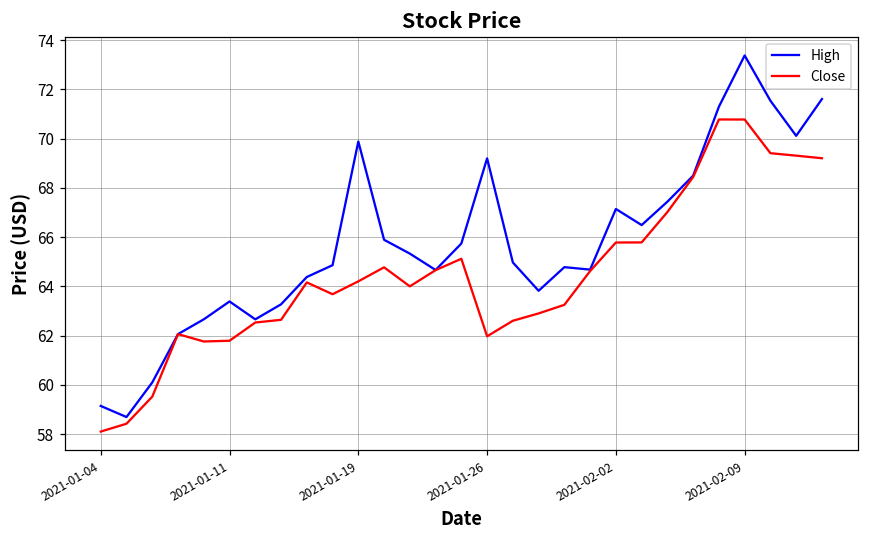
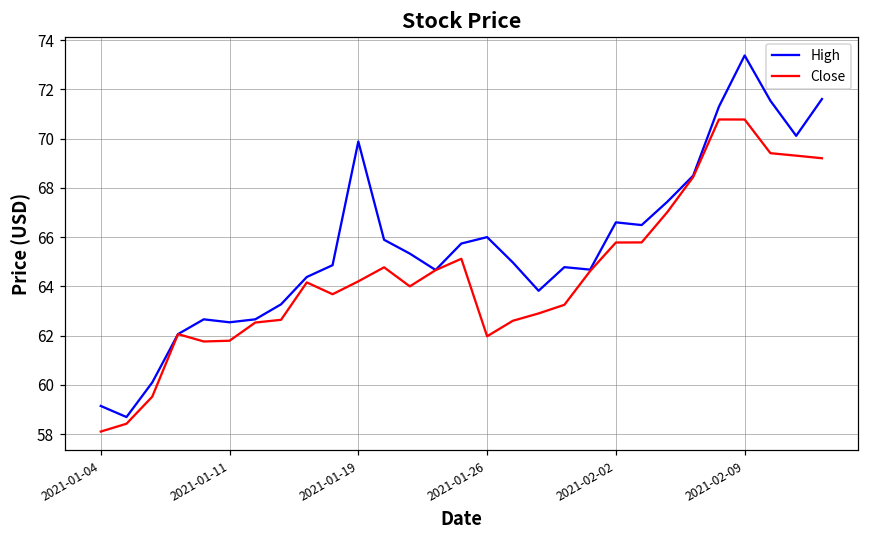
  {
    "High": {
      "2021-01-04": 59.1,
-     "2021-01-11": 63.4,
+     "2021-01-11": 62.5,
      "2021-01-19": 69.9,
-     "2021-01-26": 69.2,
-     "2021-02-02": 67.1,
+     "2021-01-26": 66.0,
+     "2021-02-02": 66.6,
      "2021-02-09": 73.4
    },
    "Close": {
      "2021-01-04": 58.1,
      "2021-01-11": 61.8,
      "2021-01-19": 64.2,
      "2021-01-26": 62.0,
      "2021-02-02": 65.8,
      "2021-02-09": 70.8
    }
  }
